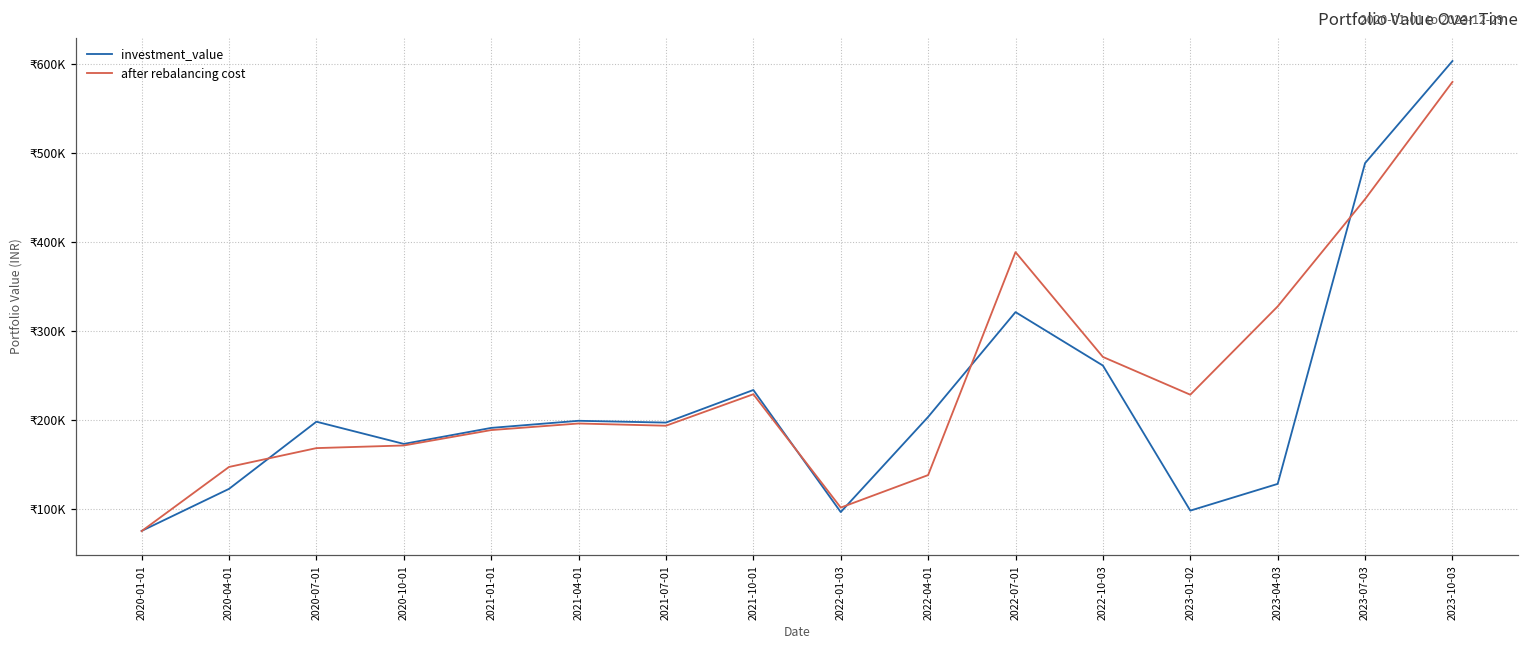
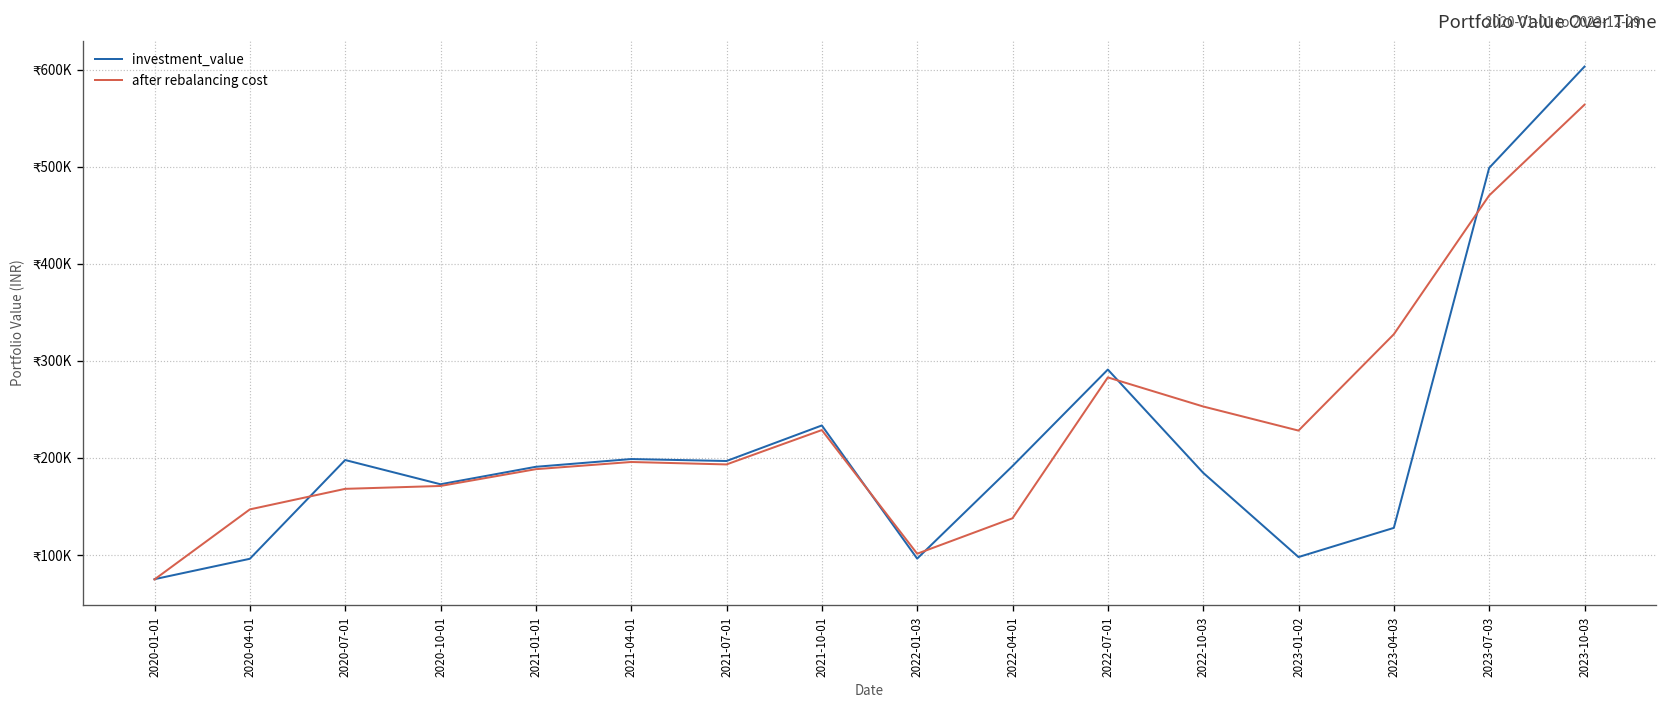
  {
    "investment_value": {
-     "2020-04-01": "₹120000",
+     "2020-04-01": "₹100000",
      "2020-07-01": "₹200000",
      "2021-07-01": "₹200000",
      "2021-10-01": "₹230000",
      "2022-01-03": "₹100000",
-     "2022-04-01": "₹200000",
-     "2022-07-01": "₹320000",
-     "2022-10-03": "₹260000",
+     "2022-04-01": "₹190000",
+     "2022-07-01": "₹290000",
+     "2022-10-03": "₹180000",
      "2023-01-02": "₹100000",
      "2023-04-03": "₹130000",
-     "2023-07-03": "₹490000",
+     "2023-07-03": "₹500000",
      "2023-10-03": "₹600000"
    },
    "after rebalancing cost": {
      "2020-04-01": "₹150000",
      "2020-07-01": "₹170000",
      "2021-07-01": "₹190000",
      "2021-10-01": "₹230000",
      "2022-01-03": "₹100000",
      "2022-04-01": "₹140000",
-     "2022-07-01": "₹390000",
-     "2022-10-03": "₹270000",
+     "2022-07-01": "₹280000",
+     "2022-10-03": "₹250000",
      "2023-01-02": "₹230000",
      "2023-04-03": "₹330000",
-     "2023-07-03": "₹450000",
-     "2023-10-03": "₹580000"
+     "2023-07-03": "₹470000",
+     "2023-10-03": "₹560000"
    }
  }
